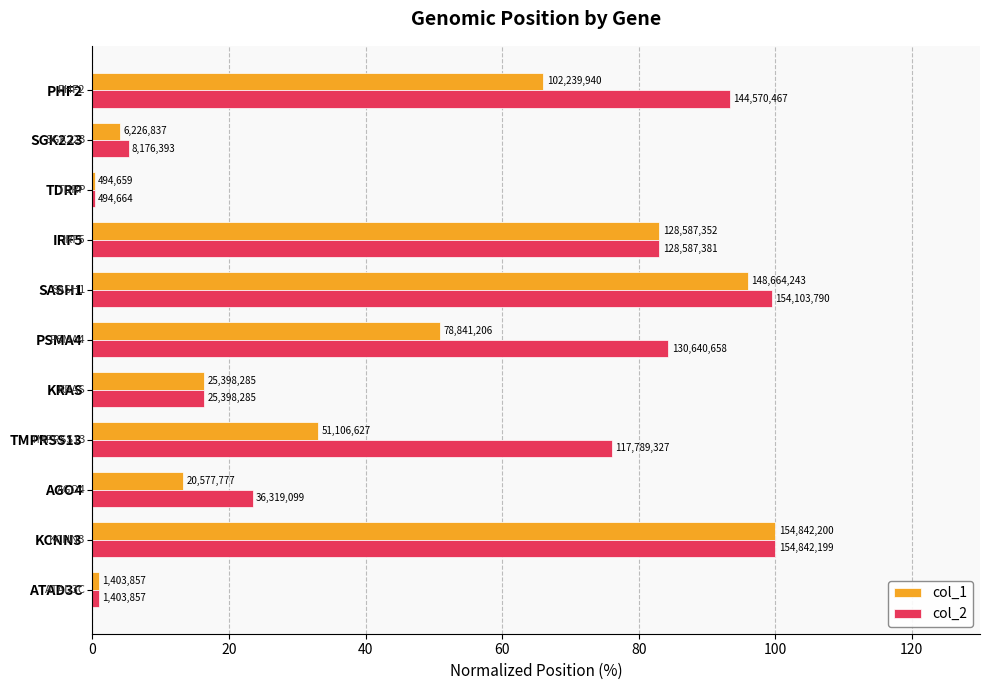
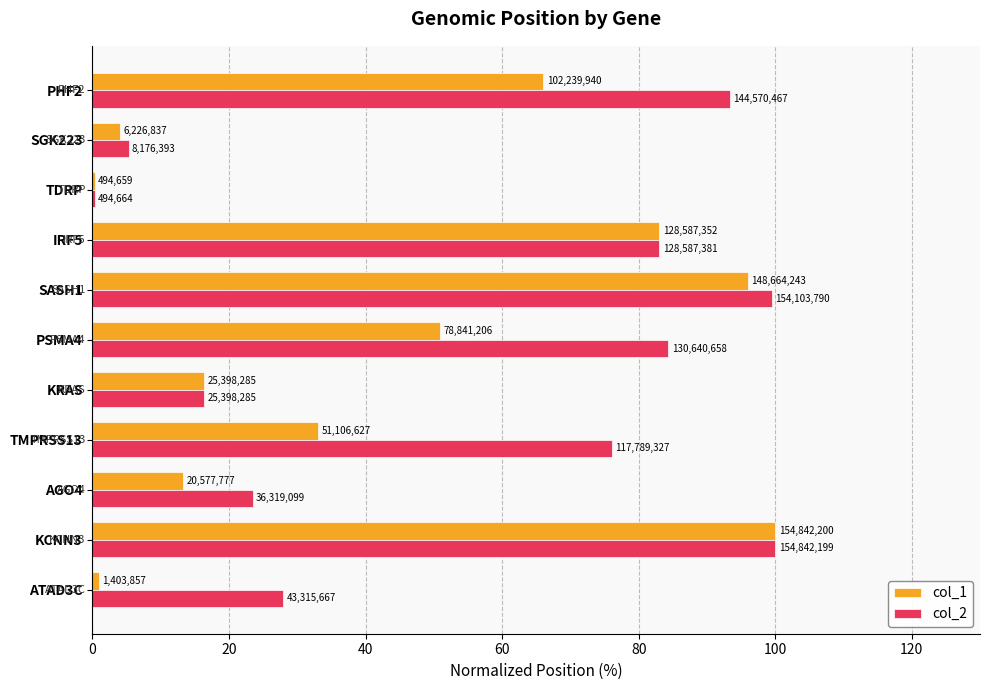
  {
    "col_2": {
-     "ATAD3C": "1,403,857"
+     "ATAD3C": "43,315,667"
    }
  }
